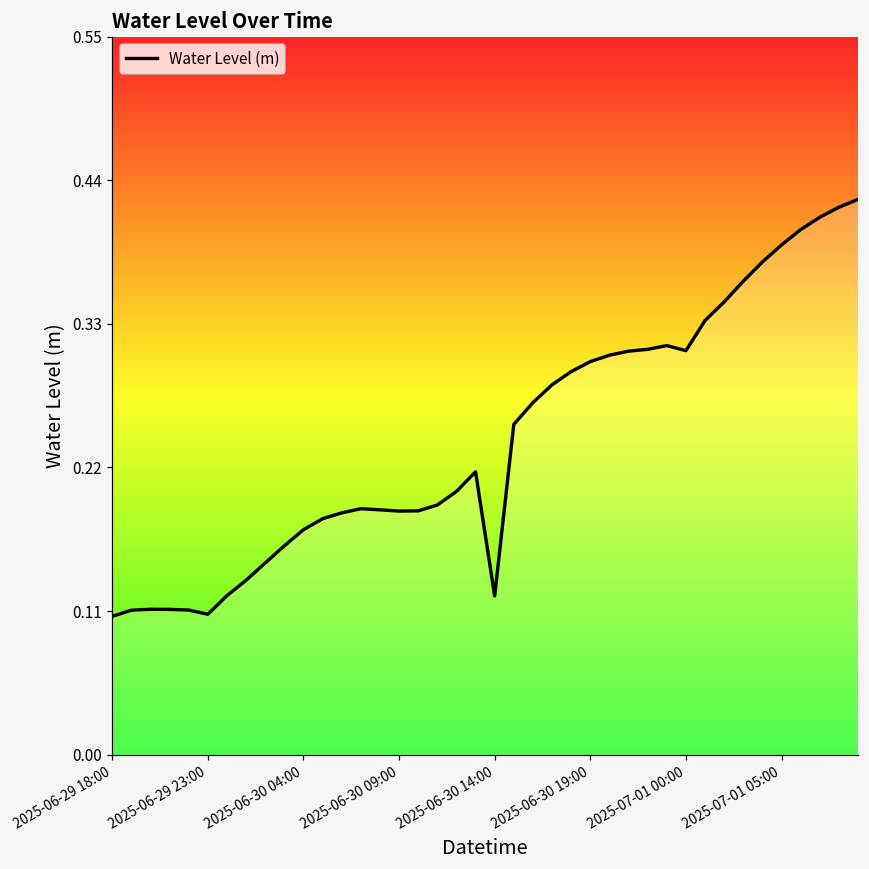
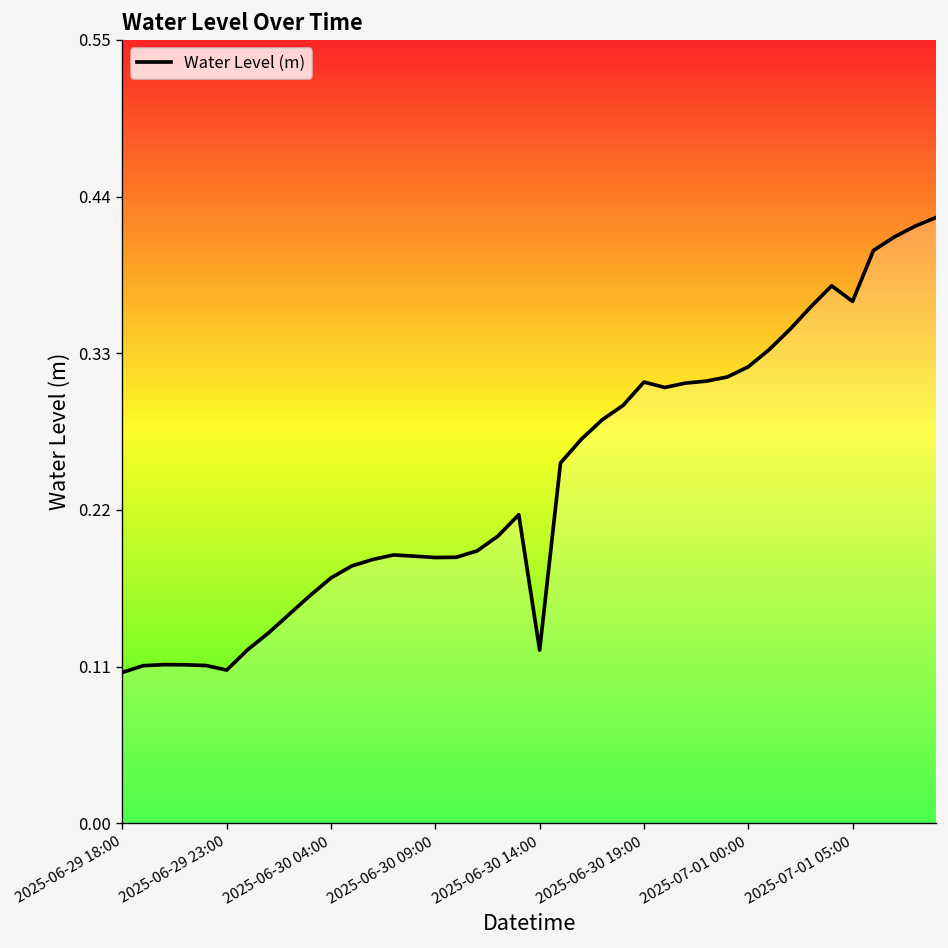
  {
    "2025-06-29 18:00": 0.106,
    "2025-06-29 23:00": 0.108,
    "2025-06-30 04:00": 0.172,
    "2025-06-30 09:00": 0.187,
    "2025-06-30 14:00": 0.122,
-   "2025-06-30 19:00": 0.301,
-   "2025-07-01 00:00": 0.309,
-   "2025-07-01 05:00": 0.390
+   "2025-06-30 19:00": 0.310,
+   "2025-07-01 00:00": 0.321,
+   "2025-07-01 05:00": 0.366
  }
